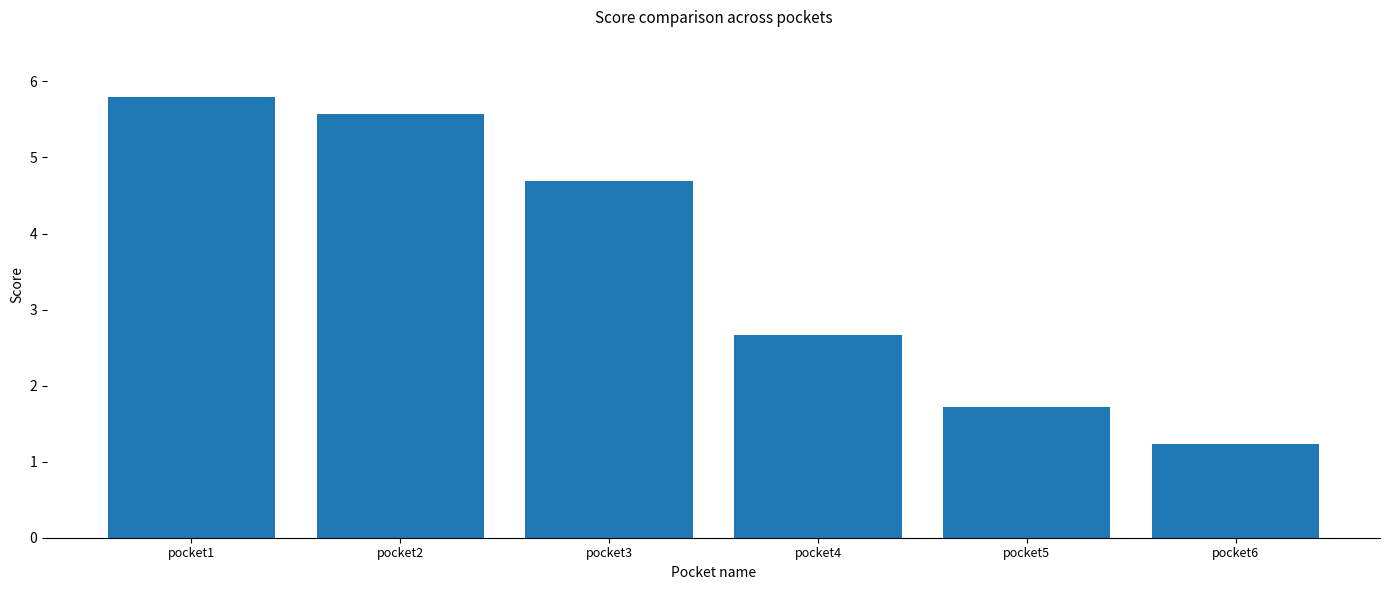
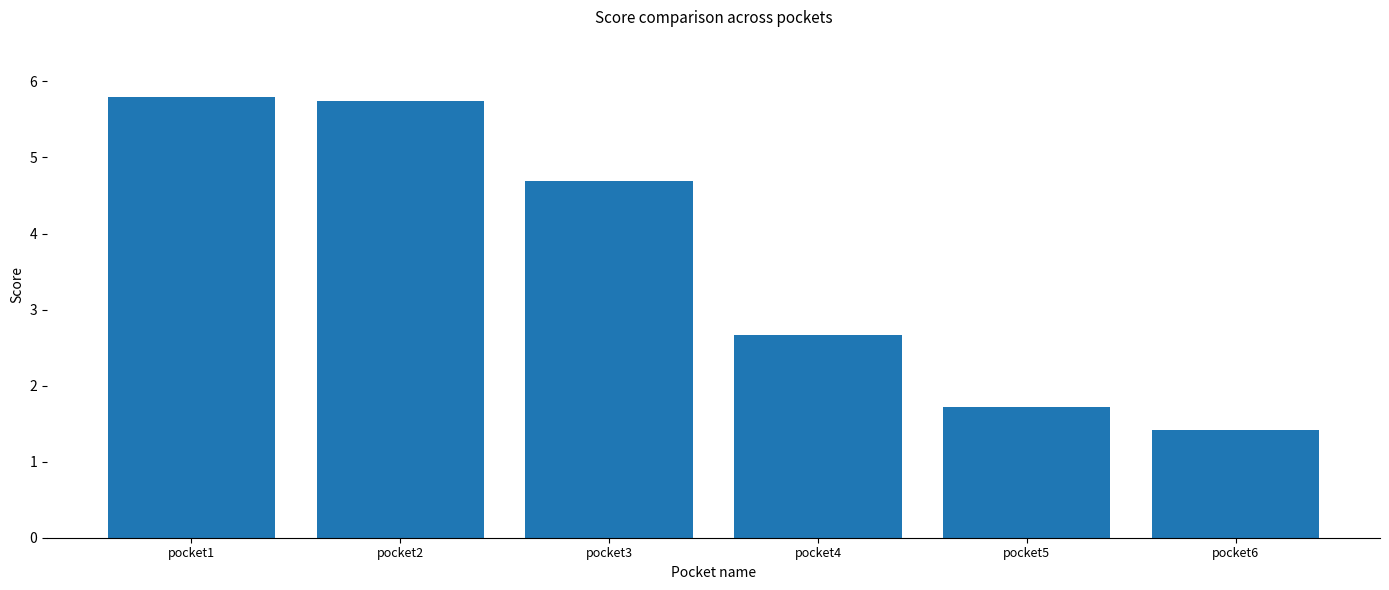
  {
    "pocket1": 5.8,
-   "pocket2": 5.6,
+   "pocket2": 5.7,
    "pocket3": 4.7,
    "pocket4": 2.7,
    "pocket5": 1.7,
-   "pocket6": 1.2
+   "pocket6": 1.4
  }
